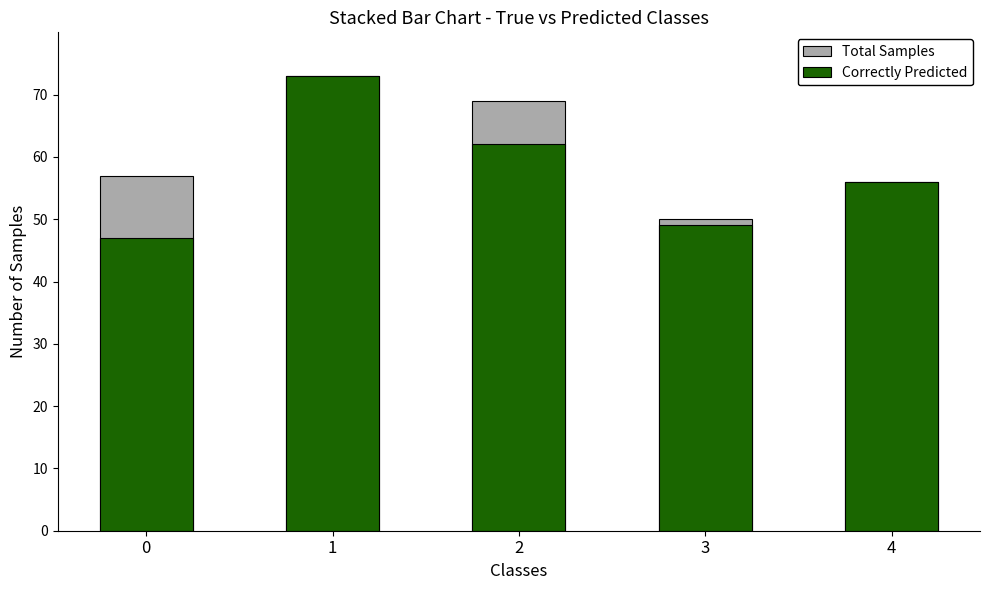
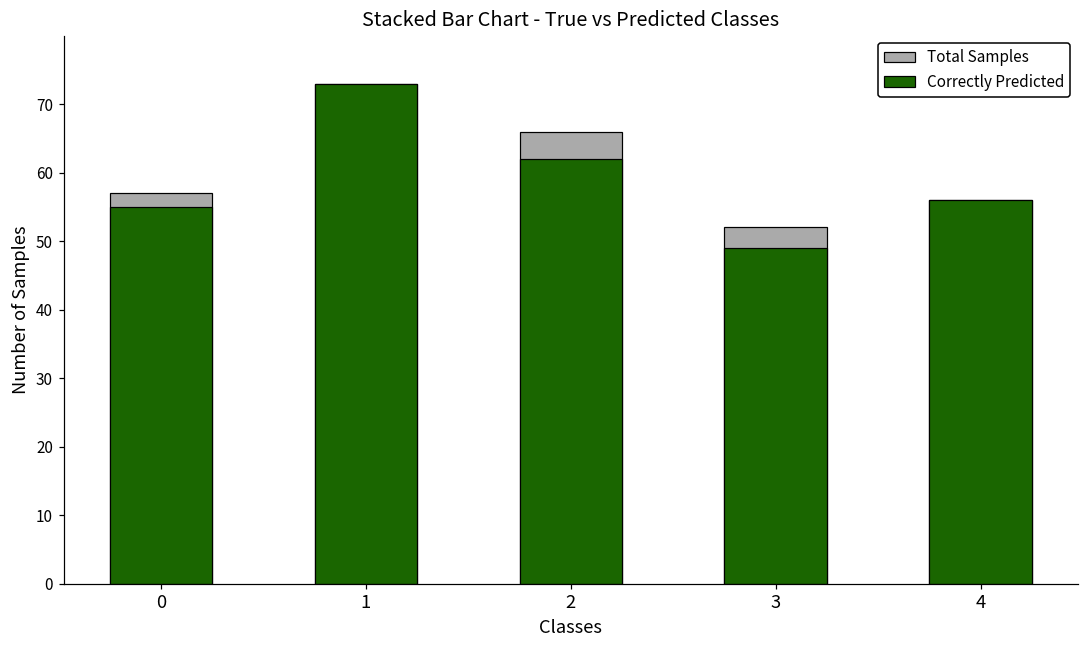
  {
    "Total Samples": {
      "0": 57,
      "1": 73,
-     "2": 69,
-     "3": 50,
+     "2": 66,
+     "3": 52,
      "4": 56
    },
    "Correctly Predicted": {
-     "0": 47,
+     "0": 55,
      "1": 73,
      "4": 56
    }
  }
